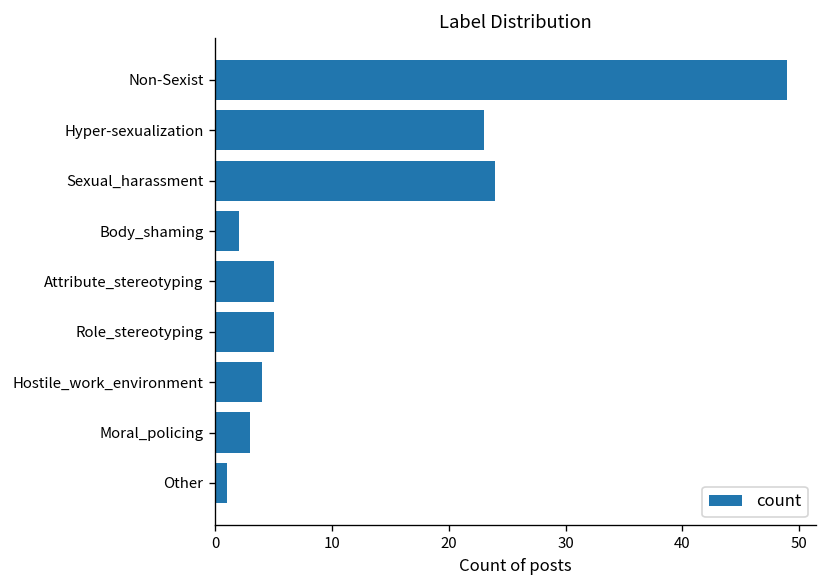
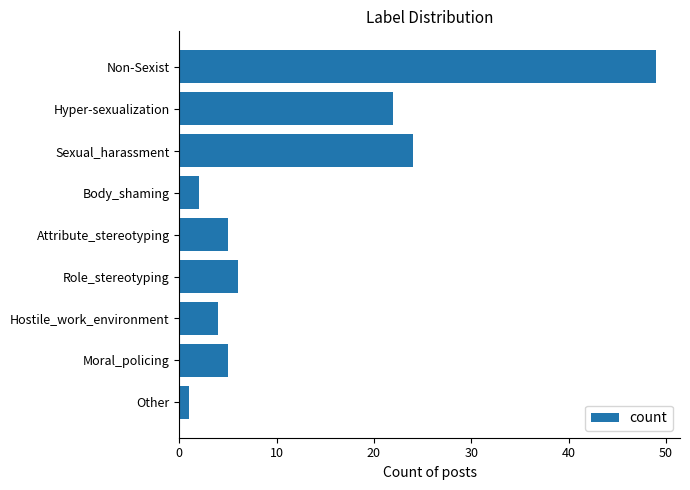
  {
    "Non-Sexist": 49,
-   "Hyper-sexualization": 23,
+   "Hyper-sexualization": 22,
    "Sexual_harassment": 24,
    "Body_shaming": 2,
    "Attribute_stereotyping": 5,
-   "Role_stereotyping": 5,
+   "Role_stereotyping": 6,
    "Hostile_work_environment": 4,
-   "Moral_policing": 3,
+   "Moral_policing": 5,
    "Other": 1
  }
